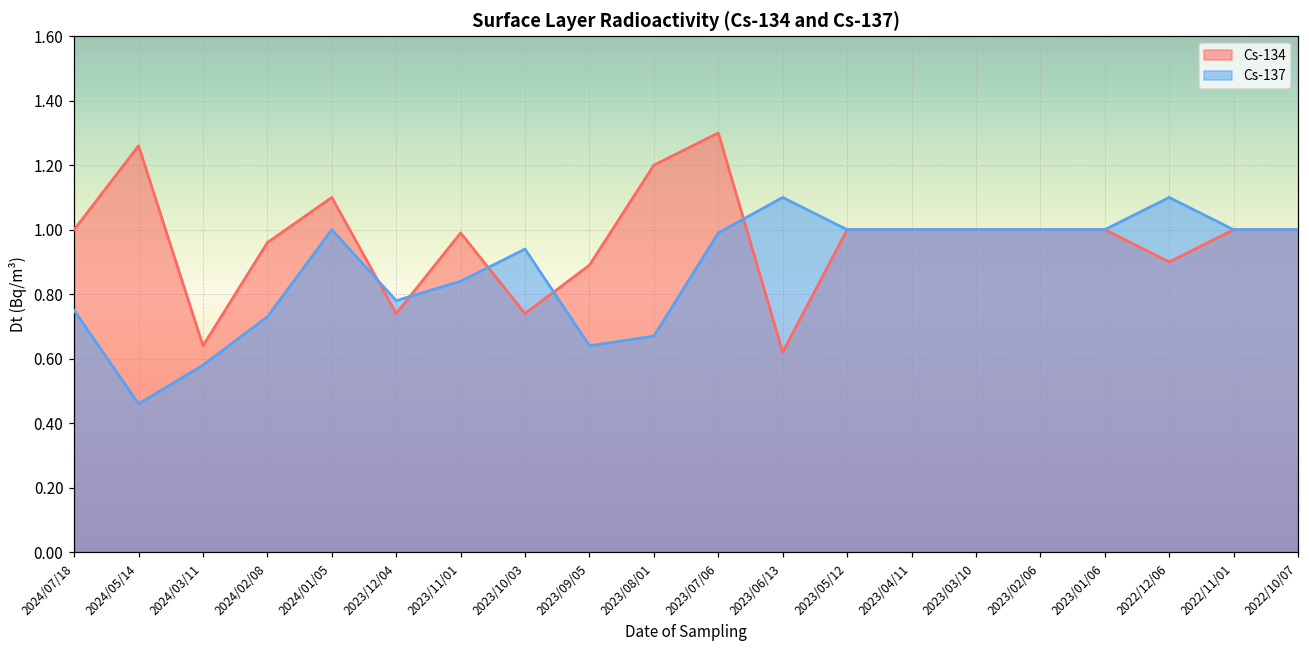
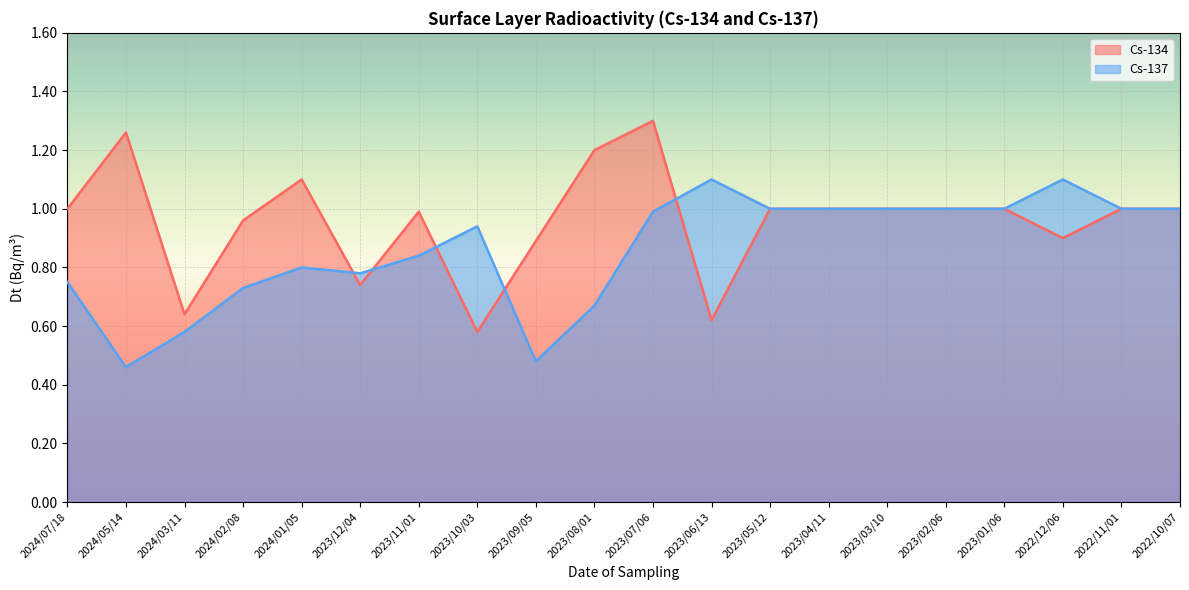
  {
    "Cs-134": {
      "2024/07/18": 1.00,
      "2024/05/14": 1.26,
      "2024/03/11": 0.64,
      "2024/02/08": 0.96,
      "2024/01/05": 1.10,
      "2023/12/04": 0.74,
      "2023/11/01": 0.99,
-     "2023/10/03": 0.74,
+     "2023/10/03": 0.58,
      "2023/09/05": 0.89,
      "2023/08/01": 1.20,
      "2023/07/06": 1.30,
      "2023/06/13": 0.62,
      "2022/12/06": 0.90
    },
    "Cs-137": {
      "2024/07/18": 0.75,
      "2024/05/14": 0.46,
      "2024/03/11": 0.58,
      "2024/02/08": 0.73,
-     "2024/01/05": 1.0,
+     "2024/01/05": 0.8,
      "2023/12/04": 0.78,
      "2023/11/01": 0.84,
      "2023/10/03": 0.94,
-     "2023/09/05": 0.64,
+     "2023/09/05": 0.48,
      "2023/08/01": 0.67,
      "2023/07/06": 0.99,
      "2023/06/13": 1.10,
      "2022/12/06": 1.10
    }
  }
